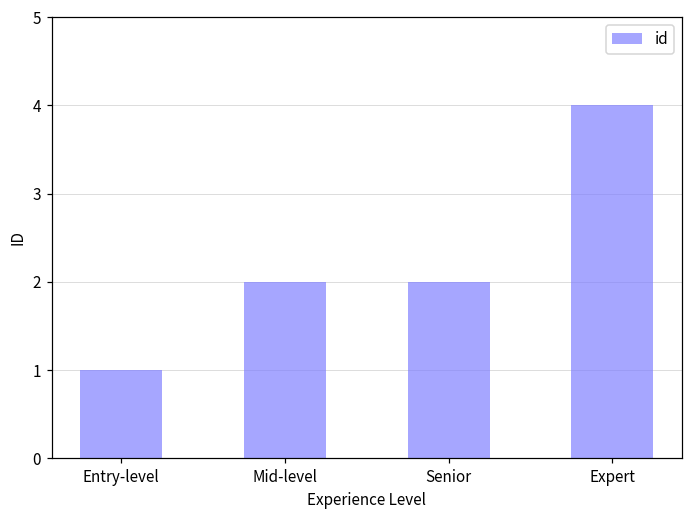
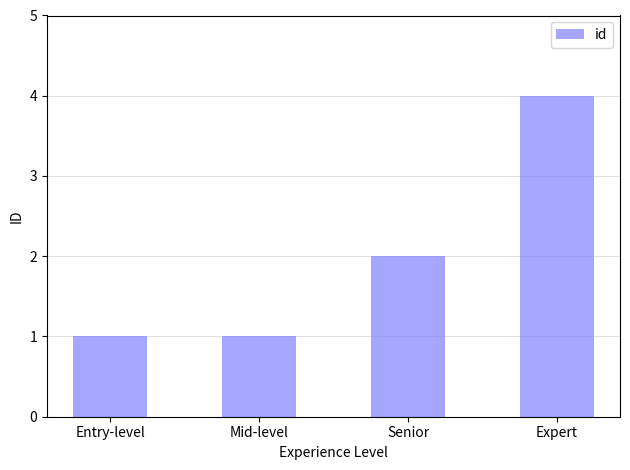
  {
    "Entry-level": 1,
-   "Mid-level": 2,
+   "Mid-level": 1,
    "Senior": 2,
    "Expert": 4
  }
